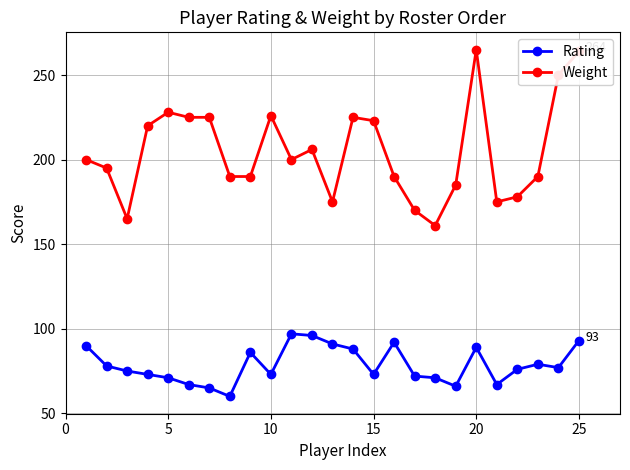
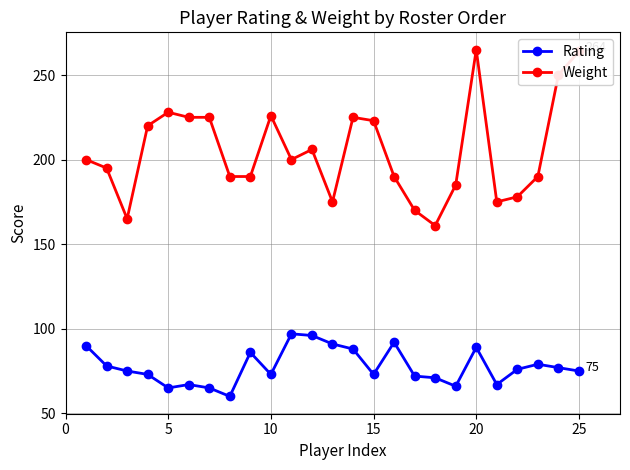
  {
    "Rating": {
-     "5": 71,
-     "25": 93
+     "5": 65,
+     "25": 75
    },
    "Weight": {
      "5": 228,
      "10": 226,
      "15": 223,
      "20": 265
    }
  }
